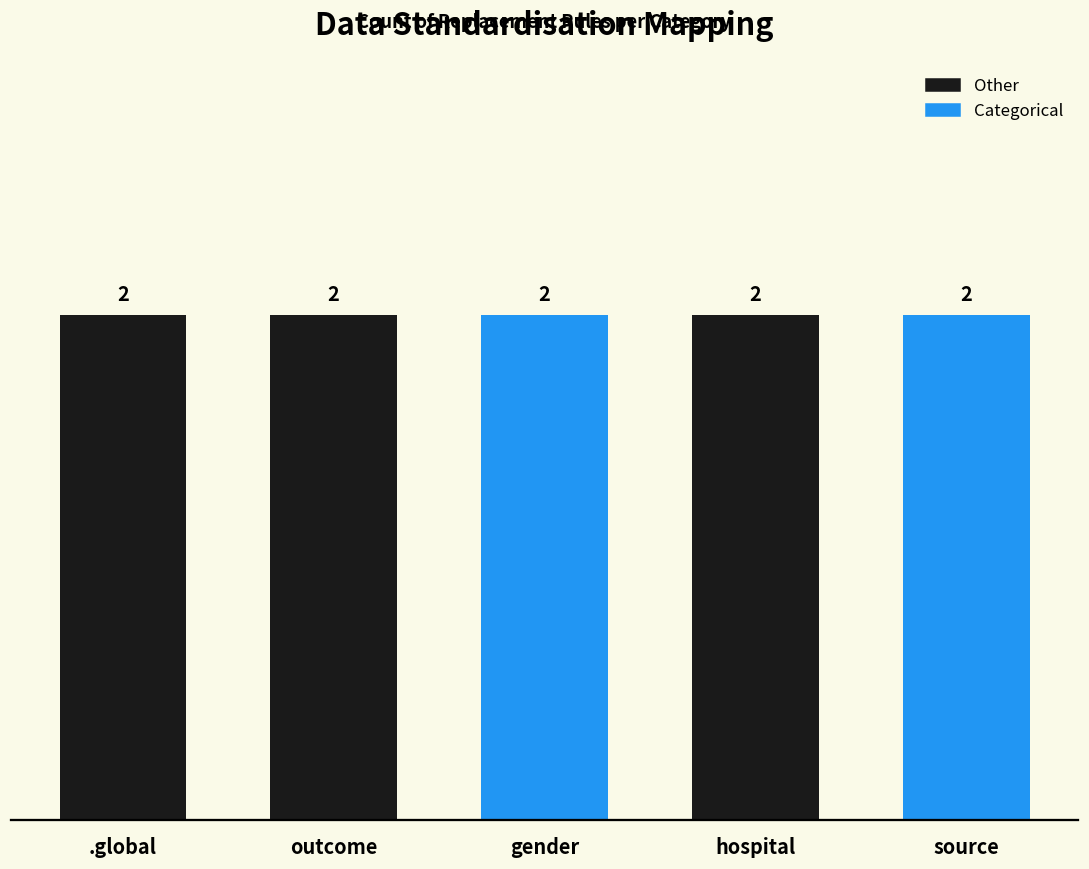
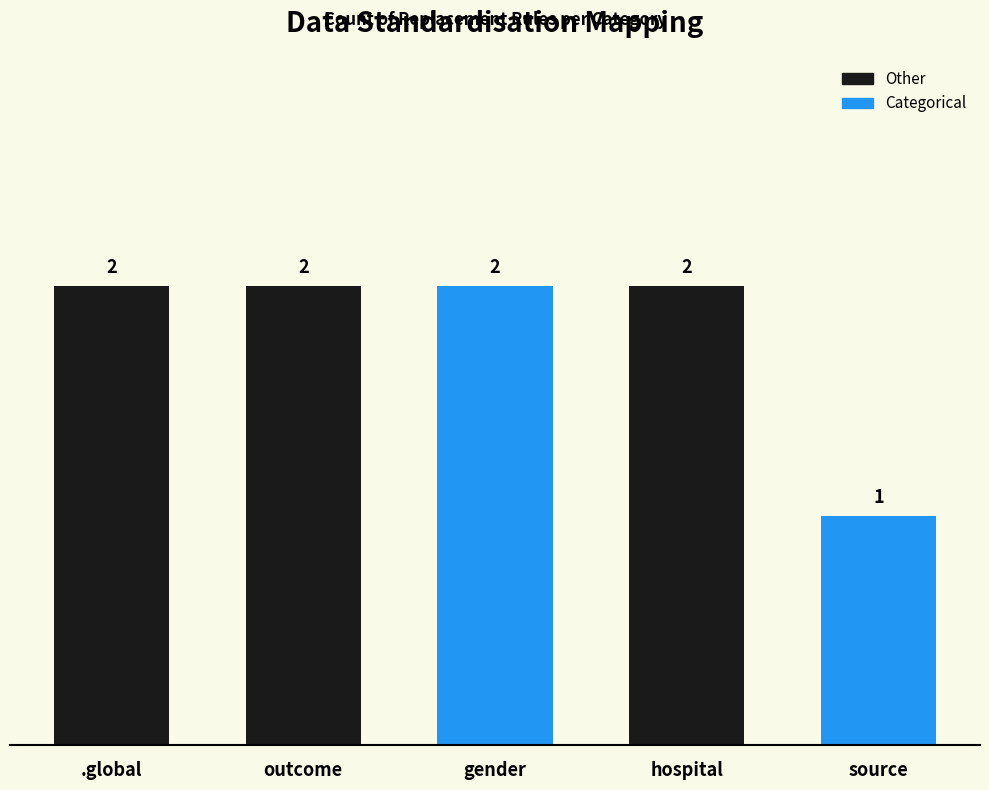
  {
    ".global": 2,
    "outcome": 2,
    "gender": 2,
    "hospital": 2,
-   "source": 2
+   "source": 1
  }
